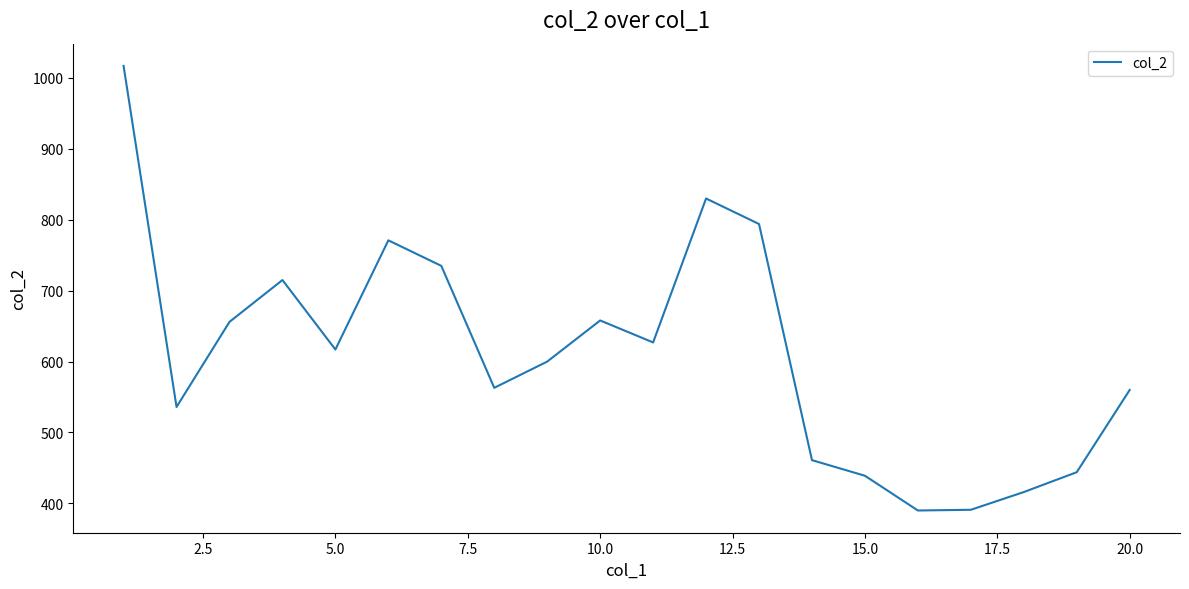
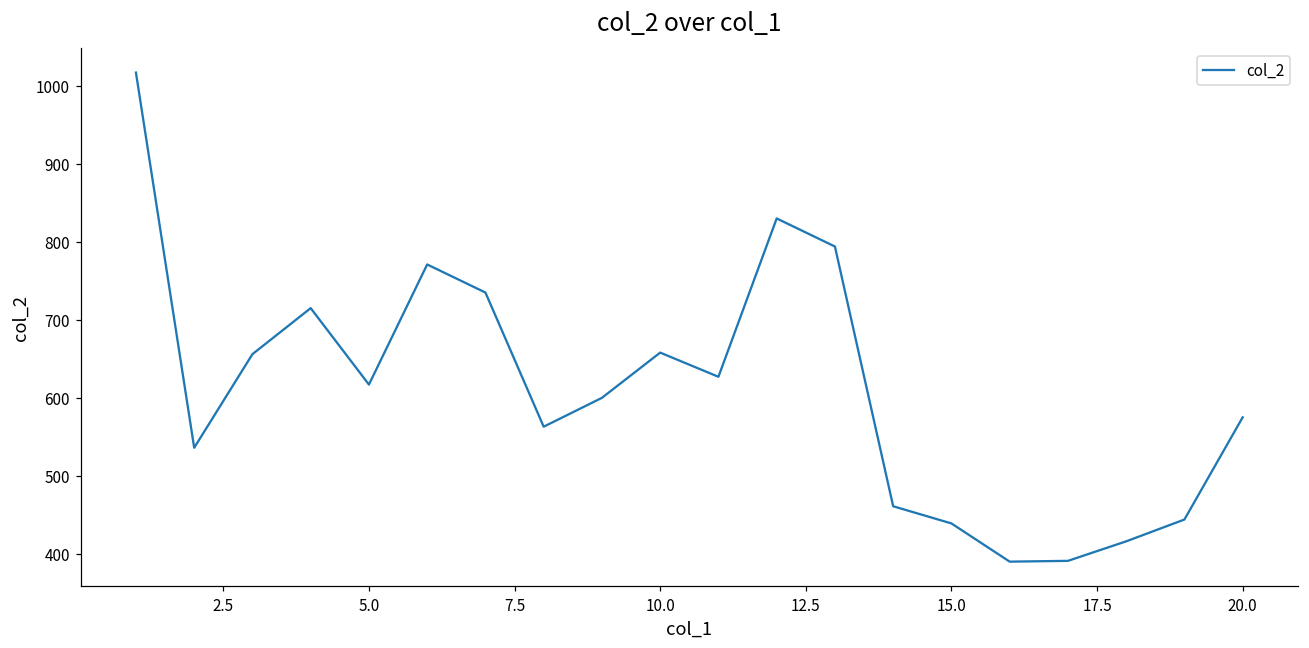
  {
    "5.0": 620,
    "10.0": 660,
    "15.0": 440,
-   "20.0": 560
+   "20.0": 580
  }
